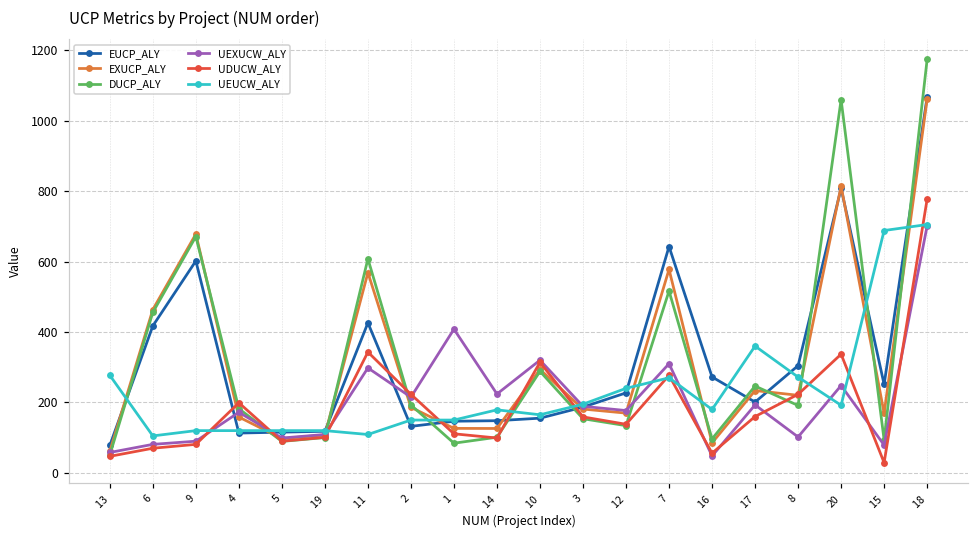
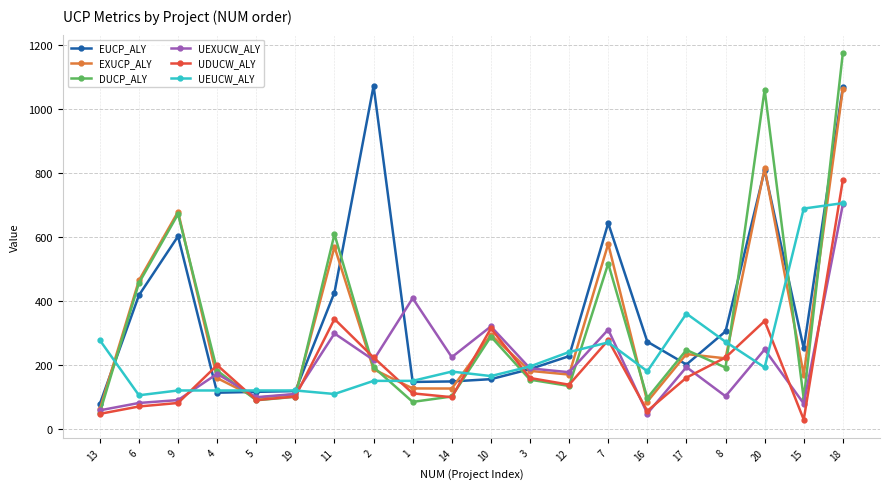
  {
    "EUCP_ALY": {
      "13": 80,
      "6": 420,
      "9": 600,
      "11": 430,
-     "2": 130,
+     "2": 1070,
      "14": 150,
      "10": 160,
      "12": 230,
      "7": 640,
      "16": 270,
      "17": 200,
      "8": 300,
      "15": 250
    },
    "DUCP_ALY": {
      "6": 460,
      "4": 180,
      "11": 610,
      "1": 80,
      "7": 520,
      "16": 100,
      "17": 250,
      "8": 190,
      "20": 1060,
      "15": 90,
      "18": 1170
    },
    "UEXUCW_ALY": {
      "6": 80,
      "9": 90,
      "4": 170,
      "11": 300,
      "2": 220,
      "1": 410,
      "14": 220,
      "7": 310,
      "17": 190,
      "8": 100,
      "20": 250,
      "15": 80
    },
    "UEUCW_ALY": {
      "13": 280,
      "6": 110,
      "9": 120,
      "11": 110,
      "2": 150,
      "14": 180,
      "10": 170,
      "12": 240,
      "16": 180,
      "17": 360,
      "8": 270,
      "20": 190,
      "15": 690
    }
  }
